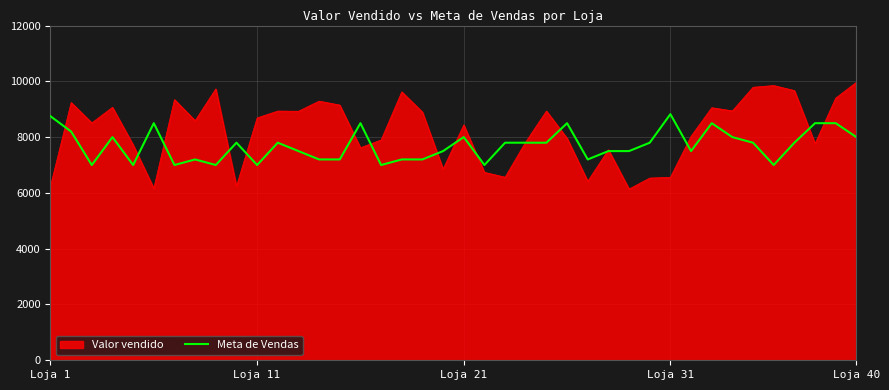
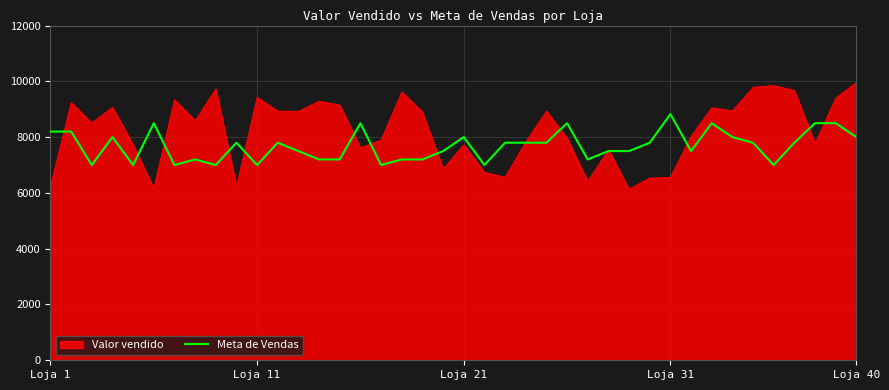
  {
    "Valor vendido": {
      "Loja 1": 6200,
-     "Loja 11": 8700,
-     "Loja 21": 8400,
+     "Loja 11": 9400,
+     "Loja 21": 7700,
      "Loja 31": 6600,
      "Loja 40": 10000
    },
    "Meta de Vendas": {
-     "Loja 1": 8700,
+     "Loja 1": 8200,
      "Loja 11": 7000,
      "Loja 21": 8000,
      "Loja 31": 8800,
      "Loja 40": 8000
    }
  }
